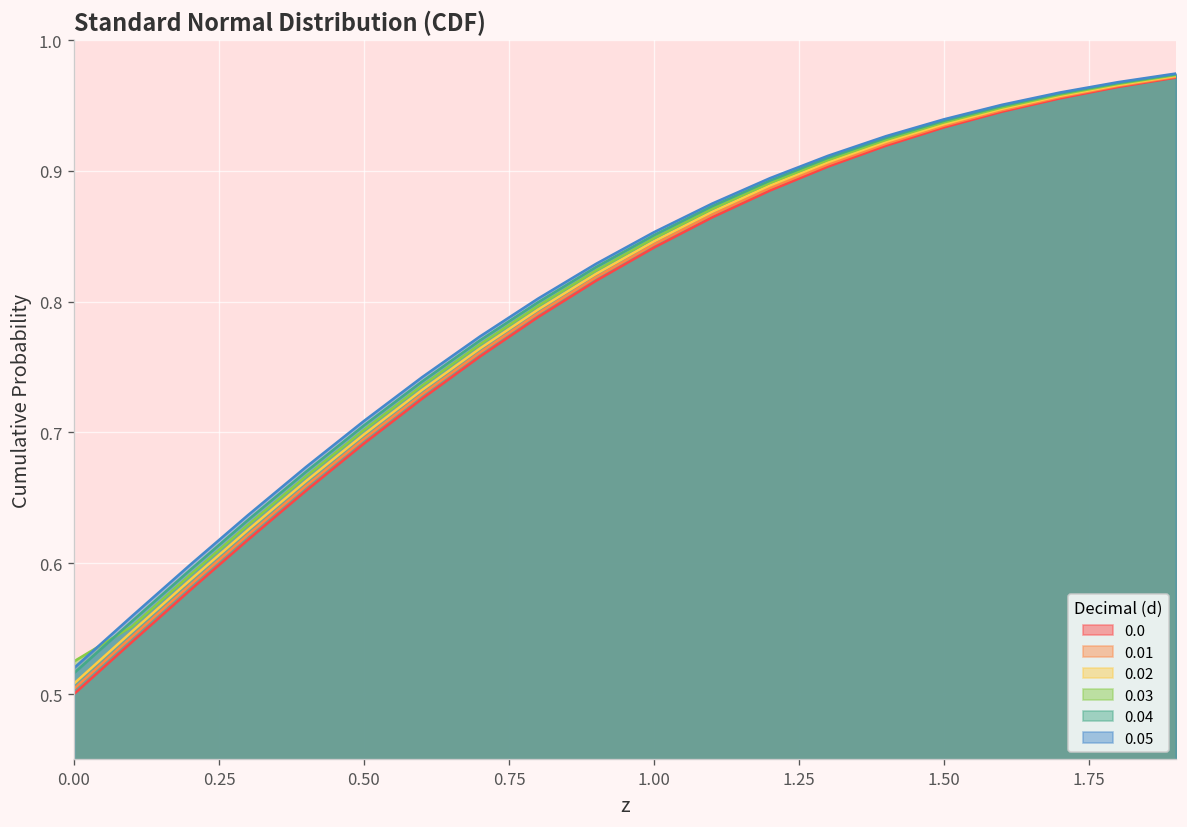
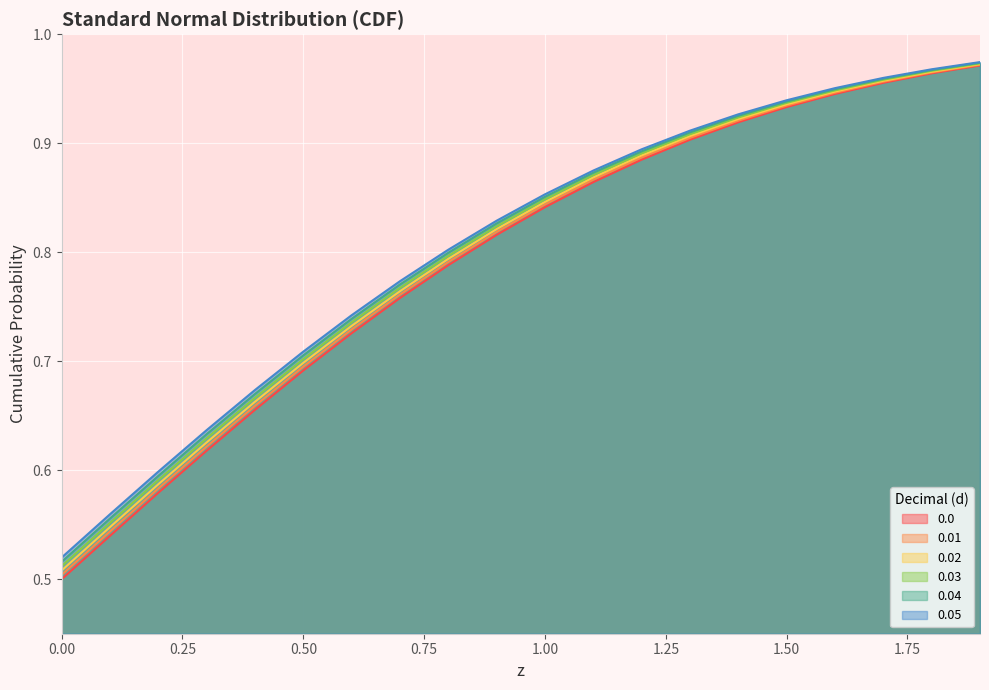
  {
    "0.03": {
-     "0.00": 0.525,
+     "0.00": 0.512,
      "0.50": 0.702
    }
  }
